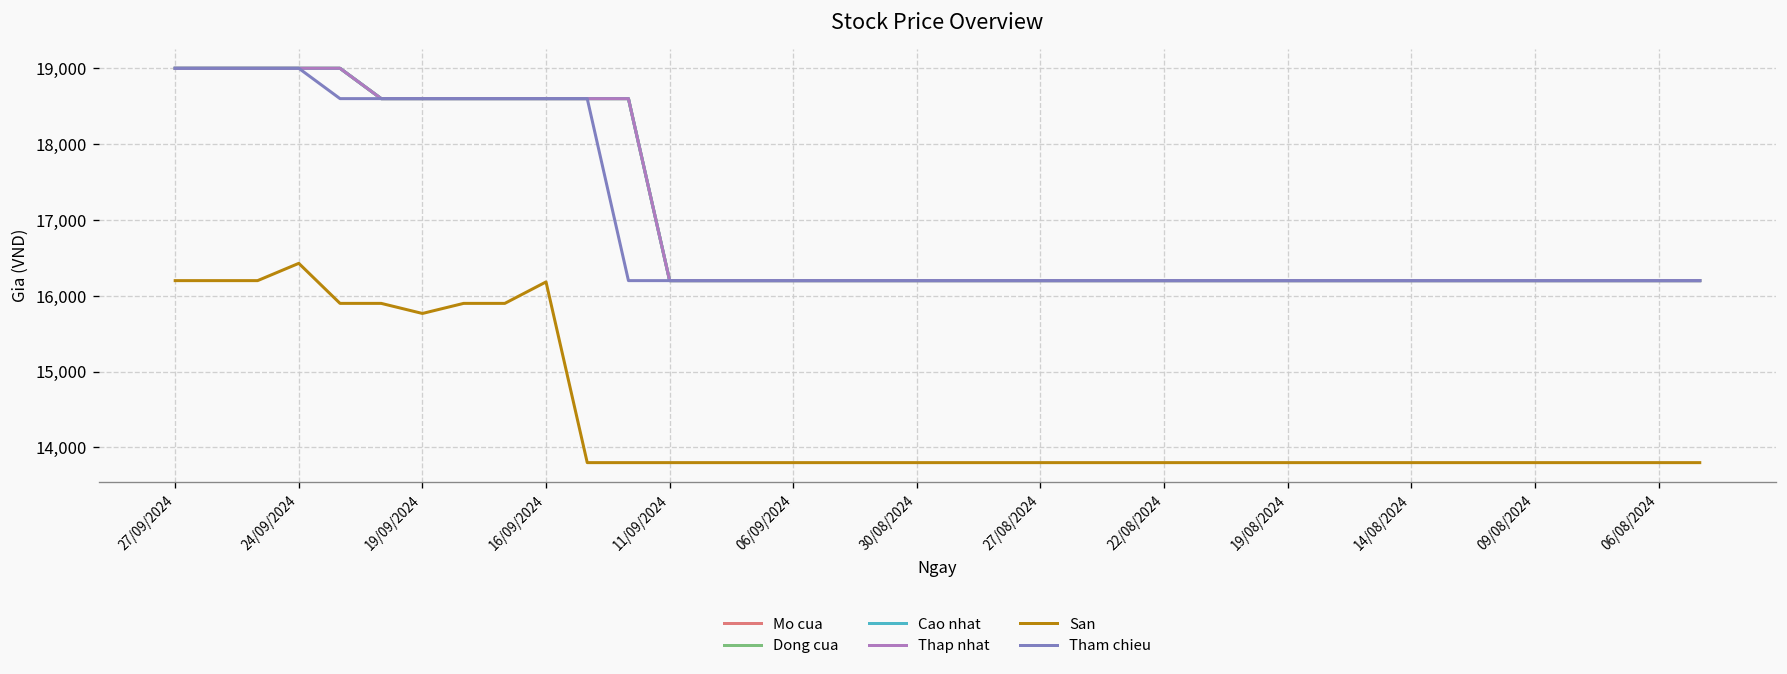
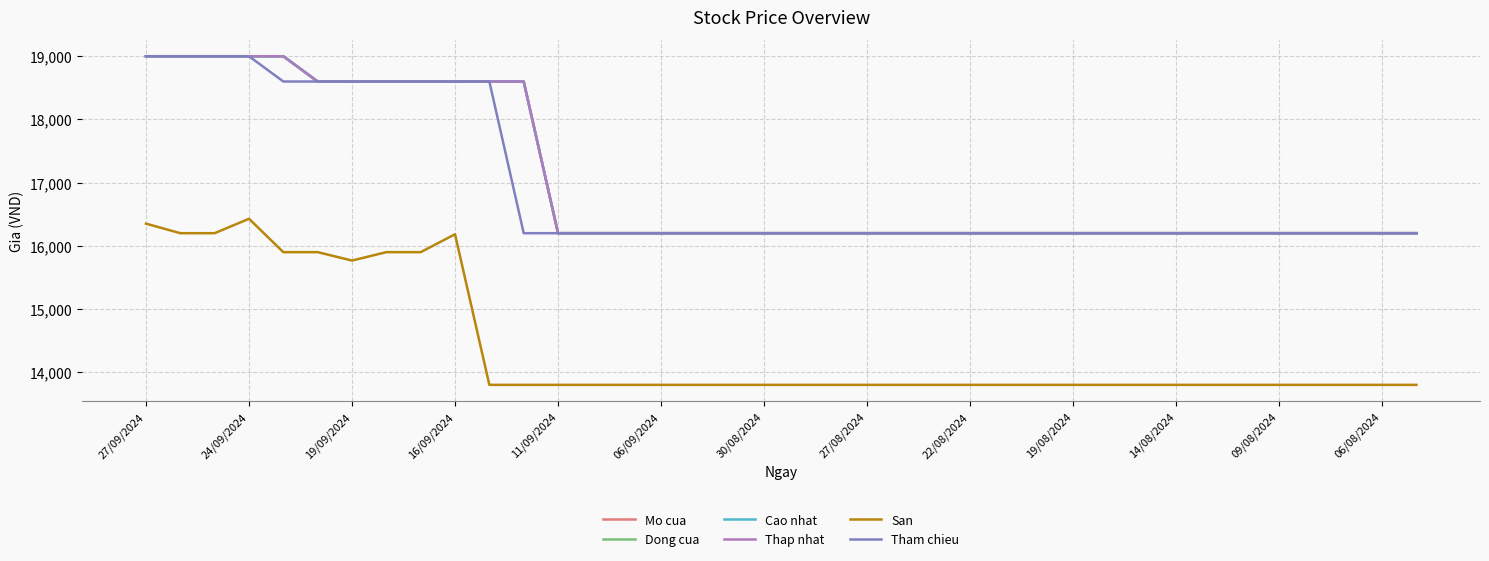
  {
    "San": {
-     "27/09/2024": "16,200",
+     "27/09/2024": "16,400",
      "24/09/2024": "16,400",
      "19/09/2024": "15,800",
      "16/09/2024": "16,200",
      "11/09/2024": "13,800",
      "06/09/2024": "13,800",
      "30/08/2024": "13,800",
      "27/08/2024": "13,800",
      "22/08/2024": "13,800",
      "19/08/2024": "13,800",
      "14/08/2024": "13,800",
      "09/08/2024": "13,800",
      "06/08/2024": "13,800"
    }
  }
